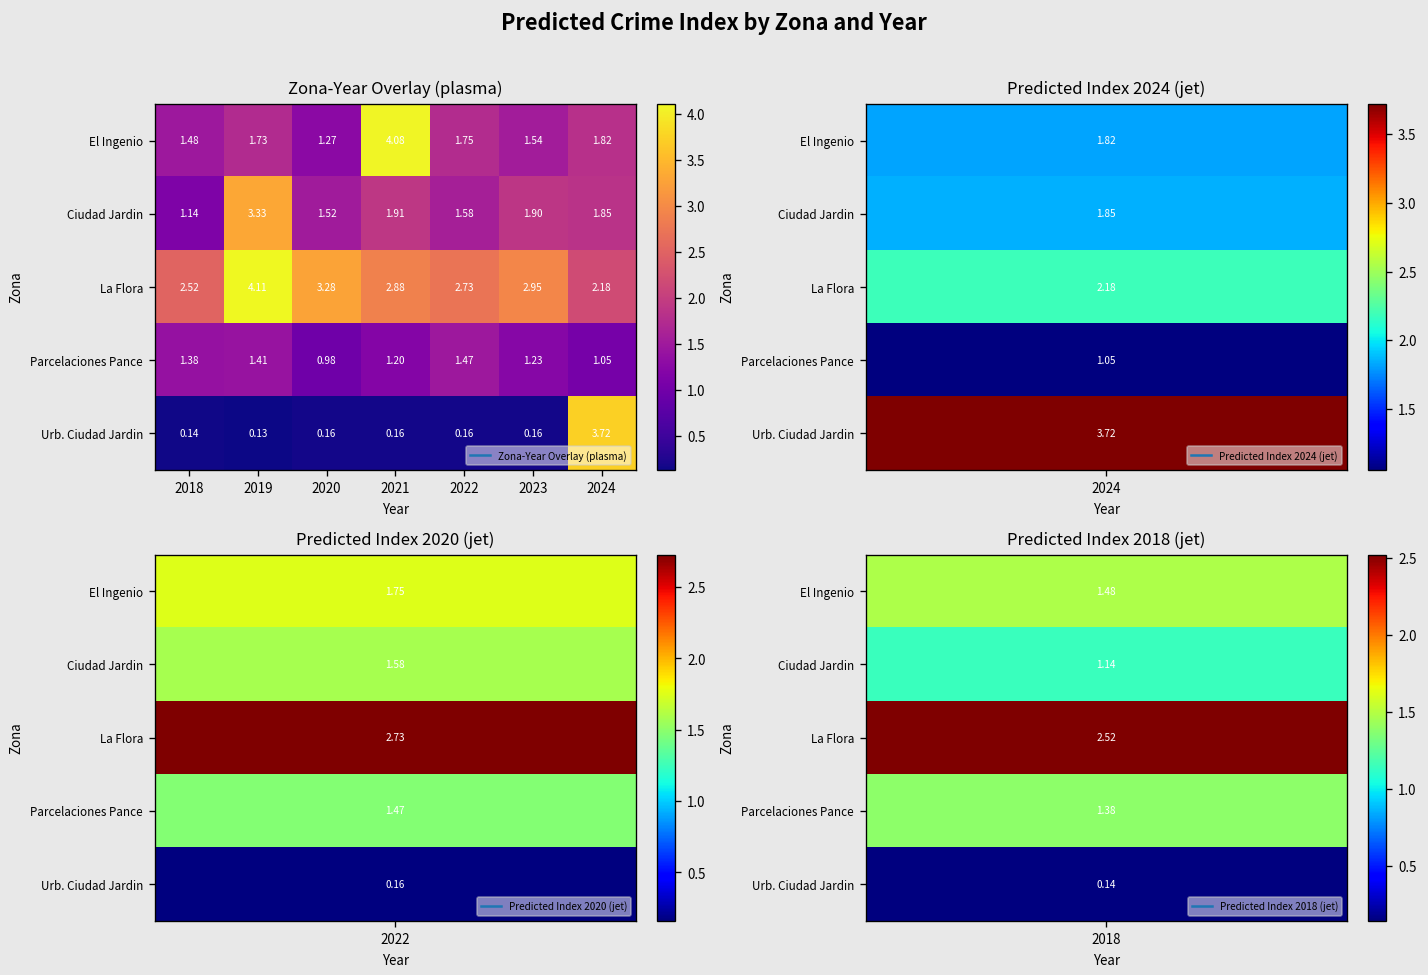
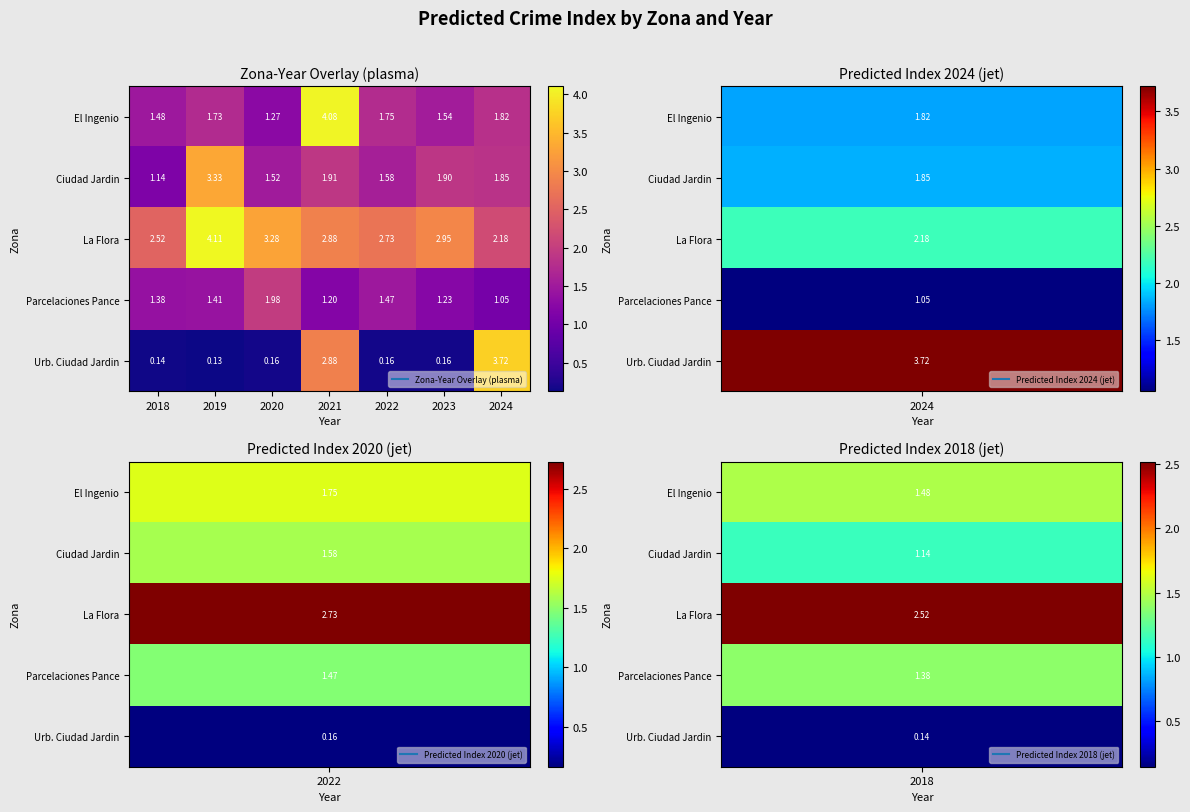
  {
    "Zona-Year Overlay (plasma)": {
      "El Ingenio": {
        "2018": 1.48,
        "2019": 1.73,
        "2020": 1.27,
        "2021": 4.08,
        "2022": 1.75,
        "2023": 1.54,
        "2024": 1.82
      },
      "Ciudad Jardin": {
        "2018": 1.14,
        "2019": 3.33,
        "2020": 1.52,
        "2021": 1.91,
        "2022": 1.58,
        "2023": 1.90,
        "2024": 1.85
      },
      "La Flora": {
        "2018": 2.52,
        "2019": 4.11,
        "2020": 3.28,
        "2021": 2.88,
        "2022": 2.73,
        "2023": 2.95,
        "2024": 2.18
      },
      "Parcelaciones Pance": {
        "2018": 1.38,
        "2019": 1.41,
-       "2020": 0.98,
+       "2020": 1.98,
        "2021": 1.20,
        "2022": 1.47,
        "2023": 1.23,
        "2024": 1.05
      },
      "Urb. Ciudad Jardin": {
        "2018": 0.14,
        "2019": 0.13,
        "2020": 0.16,
-       "2021": 0.16,
+       "2021": 2.88,
        "2022": 0.16,
        "2023": 0.16,
        "2024": 3.72
      }
    },
    "Predicted Index 2024 (jet)": {
      "El Ingenio": {
        "2024": 1.82
      },
      "Ciudad Jardin": {
        "2024": 1.85
      },
      "La Flora": {
        "2024": 2.18
      },
      "Parcelaciones Pance": {
        "2024": 1.05
      },
      "Urb. Ciudad Jardin": {
        "2024": 3.72
      }
    },
    "Predicted Index 2020 (jet)": {
      "El Ingenio": {
        "2022": 1.75
      },
      "Ciudad Jardin": {
        "2022": 1.58
      },
      "La Flora": {
        "2022": 2.73
      },
      "Parcelaciones Pance": {
        "2022": 1.47
      },
      "Urb. Ciudad Jardin": {
        "2022": 0.16
      }
    },
    "Predicted Index 2018 (jet)": {
      "El Ingenio": {
        "2018": 1.48
      },
      "Ciudad Jardin": {
        "2018": 1.14
      },
      "La Flora": {
        "2018": 2.52
      },
      "Parcelaciones Pance": {
        "2018": 1.38
      },
      "Urb. Ciudad Jardin": {
        "2018": 0.14
      }
    }
  }
